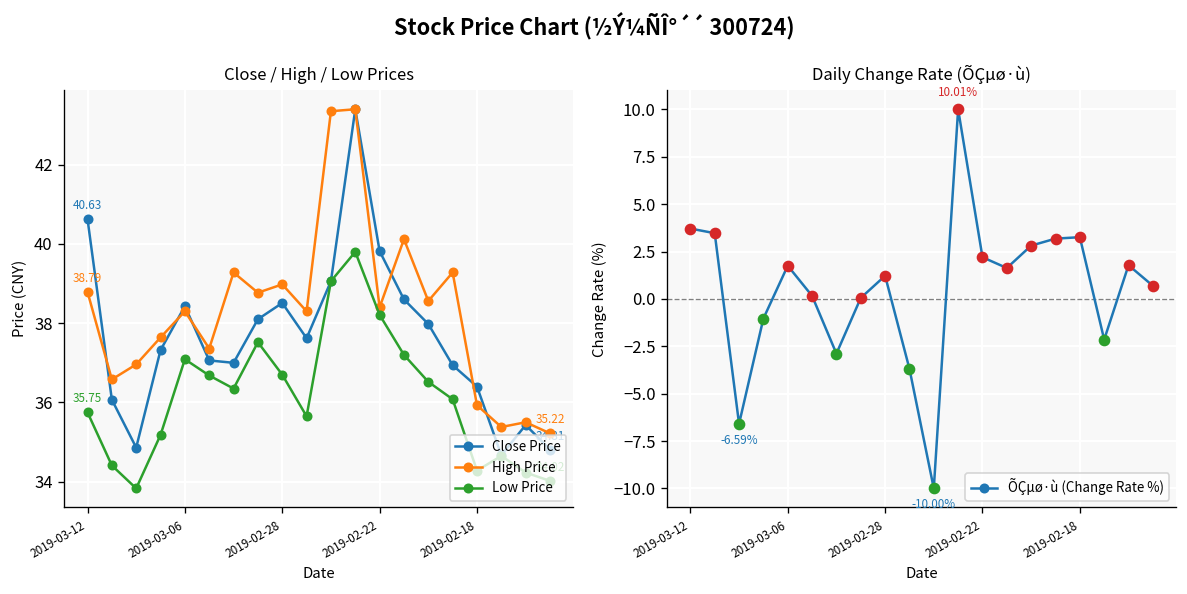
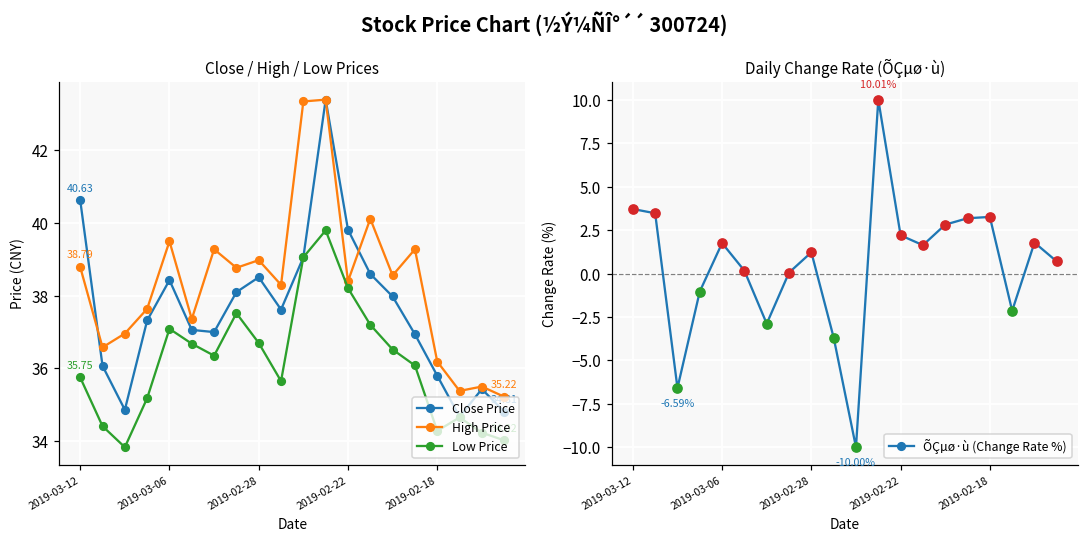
  {
    "Close / High / Low Prices": {
      "Close Price": {
        "2019-03-06": 38.4,
        "2019-02-28": 38.5,
        "2019-02-22": 39.8,
-       "2019-02-18": 36.4
+       "2019-02-18": 35.8
      },
      "High Price": {
-       "2019-03-06": 38.3,
+       "2019-03-06": 39.5,
        "2019-02-28": 39.0,
        "2019-02-22": 38.4,
-       "2019-02-18": 35.9
+       "2019-02-18": 36.2
      },
      "Low Price": {
        "2019-03-12": 35.75
      }
    }
  }
